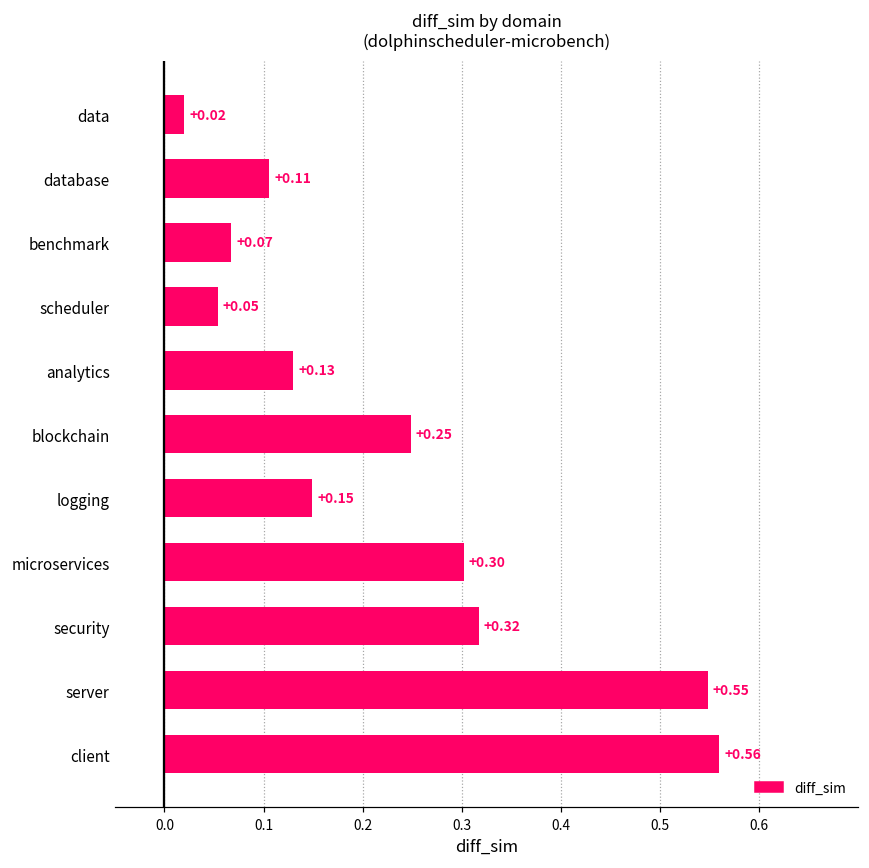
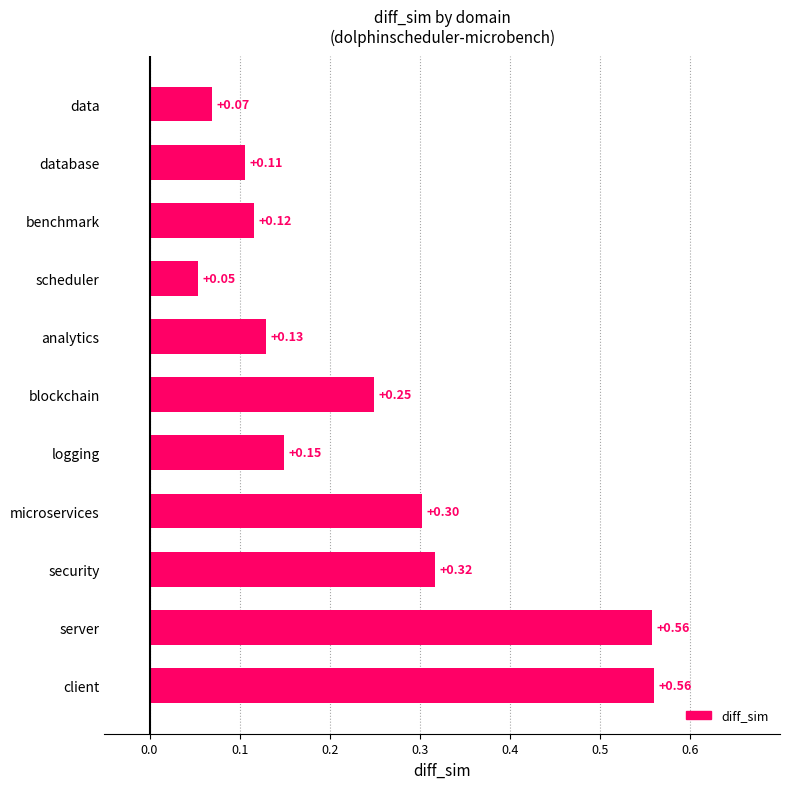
  {
-   "data": "+0.02",
+   "data": "+0.07",
    "database": "+0.11",
-   "benchmark": "+0.07",
+   "benchmark": "+0.12",
    "scheduler": "+0.05",
    "analytics": "+0.13",
    "blockchain": "+0.25",
    "logging": "+0.15",
    "microservices": "+0.30",
    "security": "+0.32",
-   "server": "+0.55",
+   "server": "+0.56",
    "client": "+0.56"
  }
